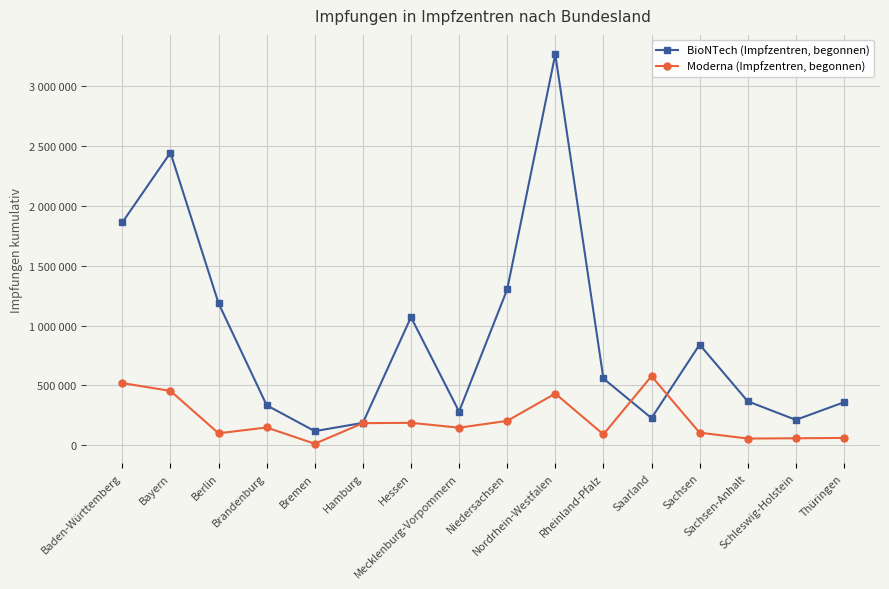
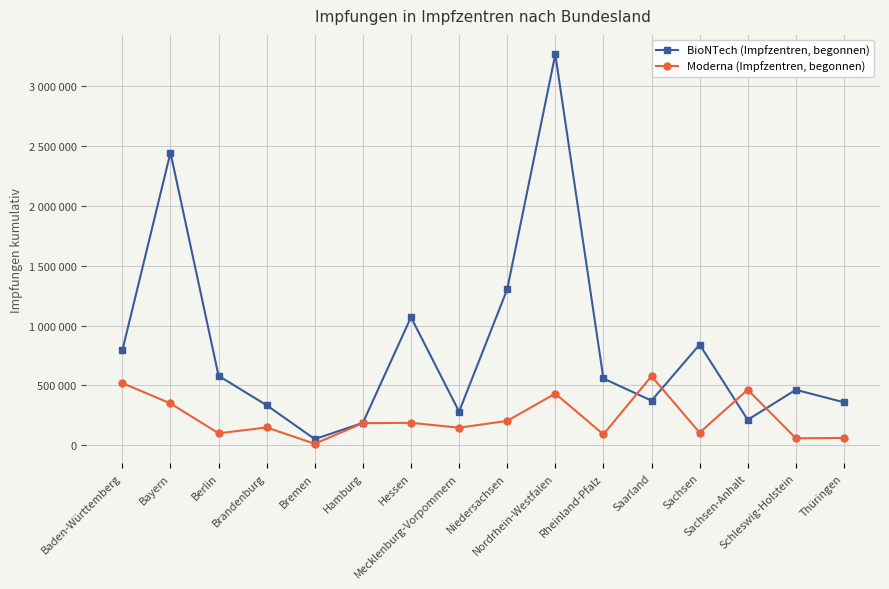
  {
    "BioNTech (Impfzentren, begonnen)": {
-     "Baden-Württemberg": 1860000,
+     "Baden-Württemberg": 790000,
      "Bayern": 2440000,
-     "Berlin": 1190000,
+     "Berlin": 580000,
      "Brandenburg": 330000,
-     "Bremen": 120000,
+     "Bremen": 50000,
      "Hessen": 1070000,
      "Mecklenburg-Vorpommern": 280000,
      "Niedersachsen": 1300000,
      "Nordrhein-Westfalen": 3260000,
      "Rheinland-Pfalz": 560000,
-     "Saarland": 230000,
+     "Saarland": 370000,
      "Sachsen": 840000,
-     "Sachsen-Anhalt": 370000,
-     "Schleswig-Holstein": 210000,
+     "Sachsen-Anhalt": 210000,
+     "Schleswig-Holstein": 460000,
      "Thüringen": 360000
    },
    "Moderna (Impfzentren, begonnen)": {
      "Baden-Württemberg": 520000,
-     "Bayern": 450000,
+     "Bayern": 350000,
      "Berlin": 100000,
      "Brandenburg": 150000,
      "Bremen": 10000,
      "Hessen": 190000,
      "Mecklenburg-Vorpommern": 150000,
      "Niedersachsen": 200000,
      "Nordrhein-Westfalen": 430000,
      "Rheinland-Pfalz": 90000,
      "Saarland": 580000,
      "Sachsen": 110000,
-     "Sachsen-Anhalt": 60000,
+     "Sachsen-Anhalt": 460000,
      "Schleswig-Holstein": 60000,
      "Thüringen": 60000
    }
  }
